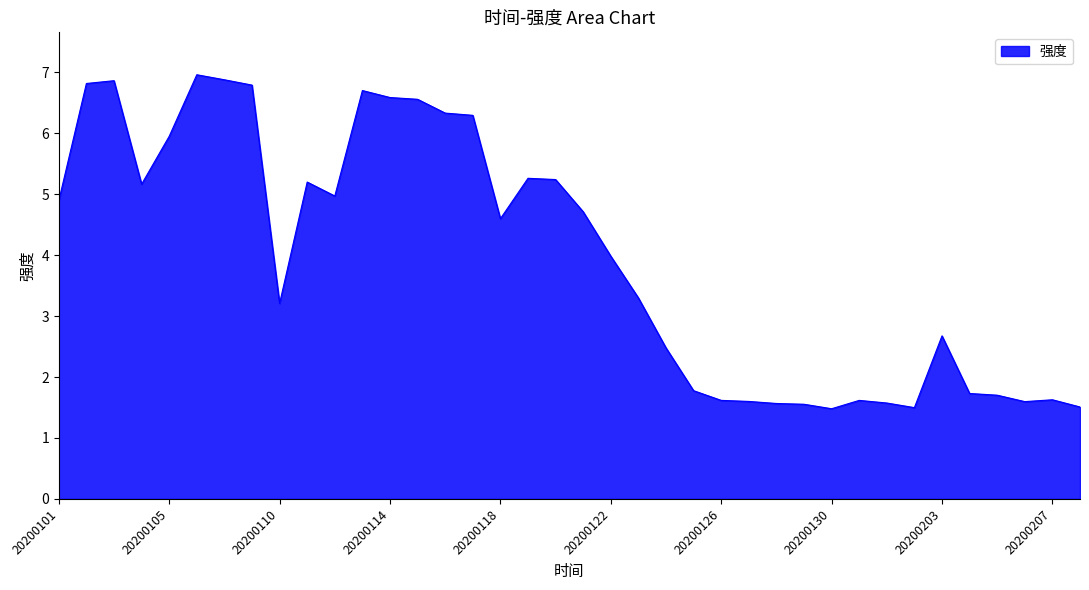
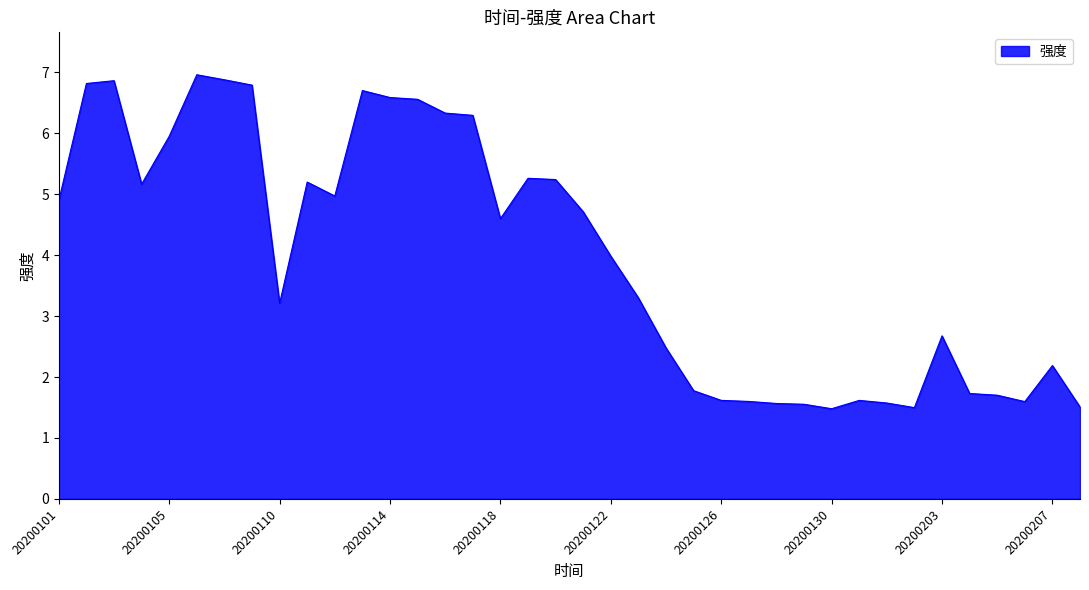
  {
    "20200101": 4.9,
    "20200105": 6.0,
    "20200110": 3.2,
    "20200114": 6.6,
    "20200118": 4.6,
    "20200122": 4.0,
    "20200126": 1.6,
    "20200130": 1.5,
    "20200203": 2.7,
-   "20200207": 1.6
+   "20200207": 2.2
  }
